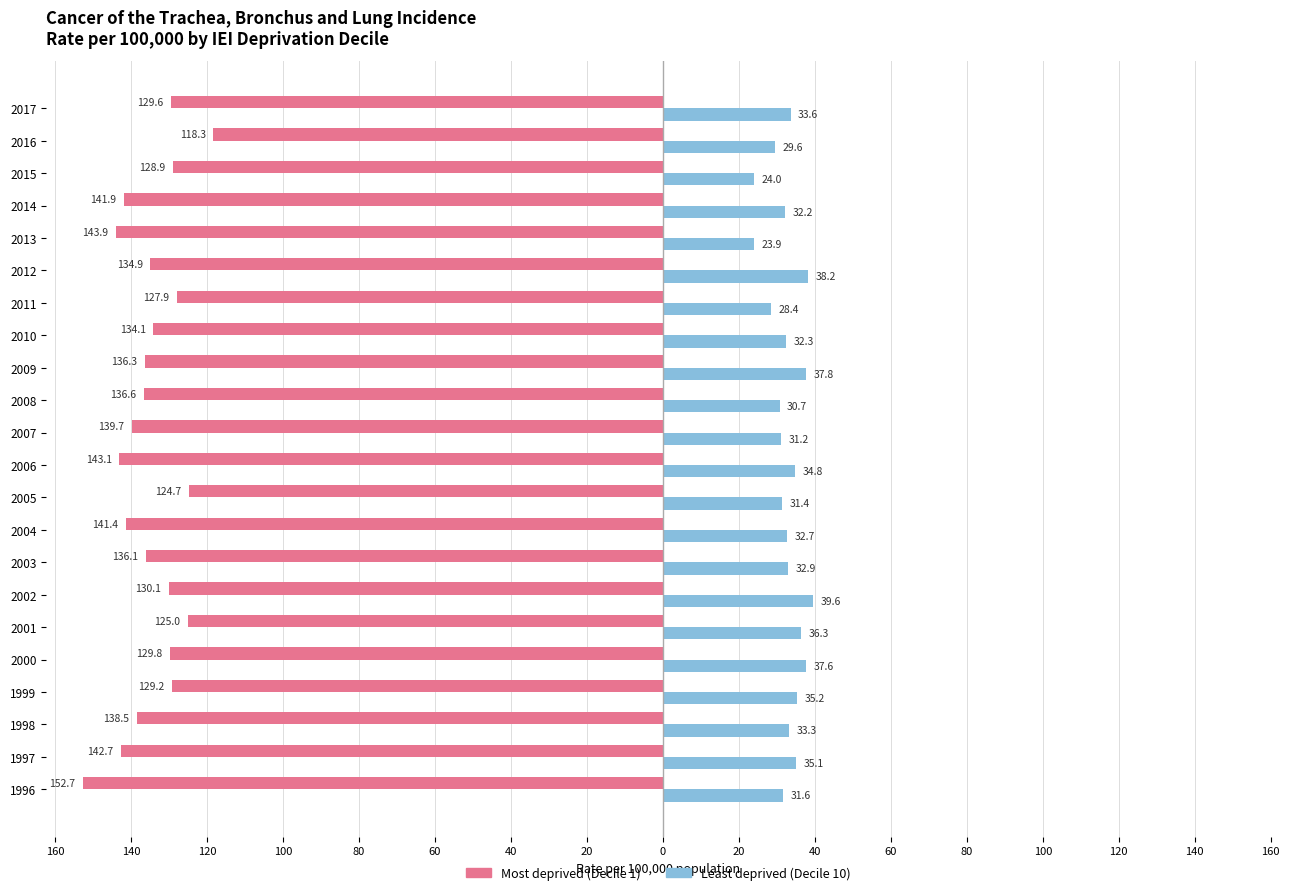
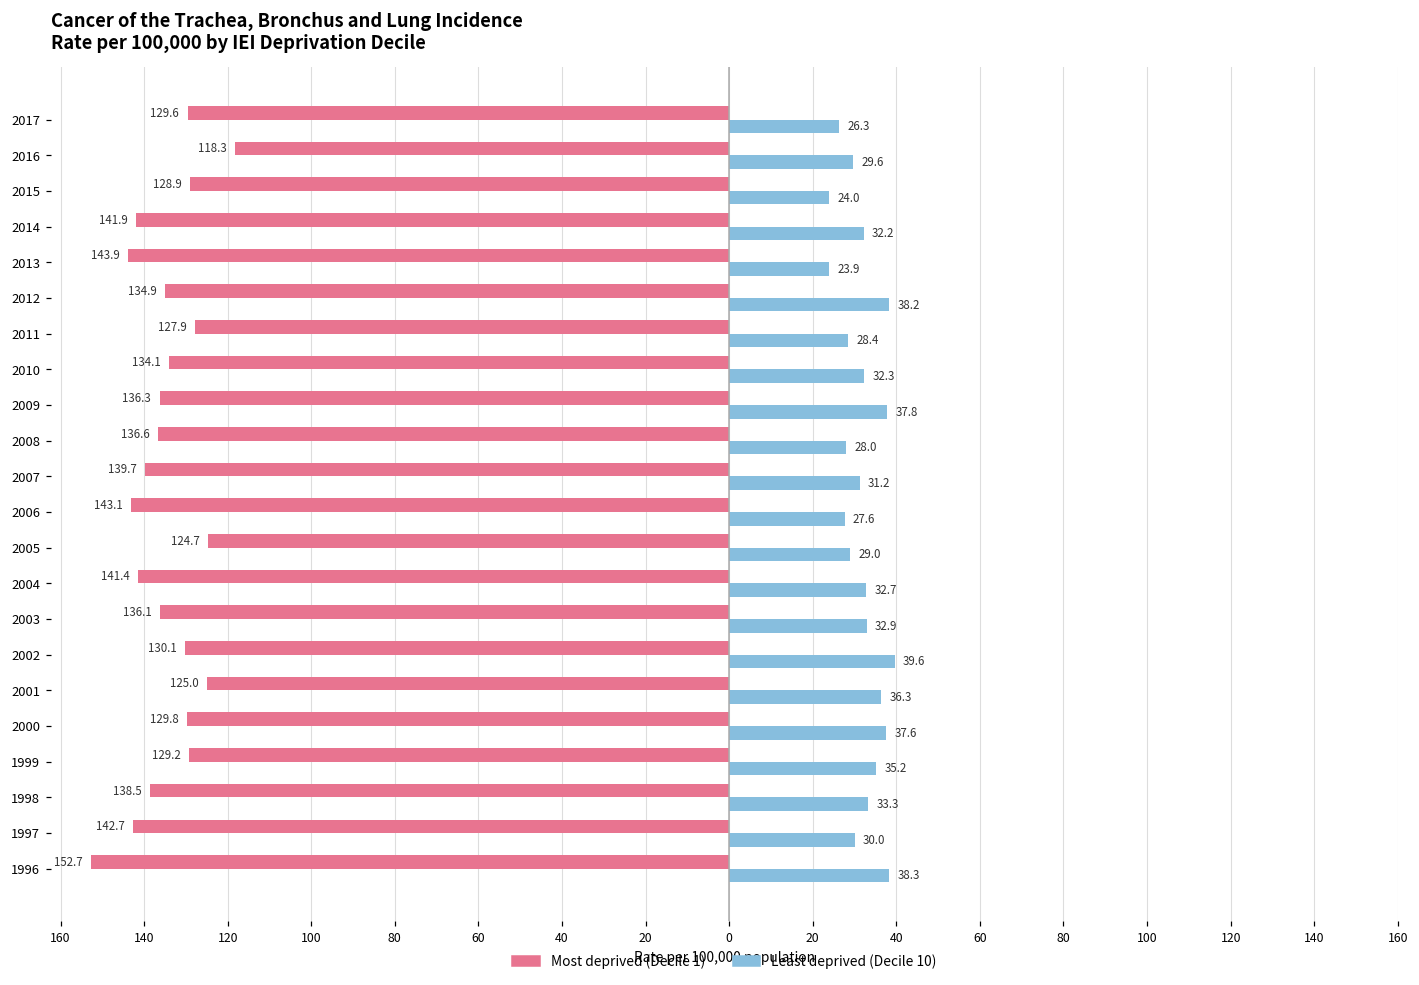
  {
    "Least deprived (Decile 10)": {
-     "2017": 33.6,
+     "2017": 26.3,
      "2016": 29.6,
      "2015": 24.0,
      "2014": 32.2,
      "2013": 23.9,
      "2012": 38.2,
      "2011": 28.4,
      "2010": 32.3,
      "2009": 37.8,
-     "2008": 30.7,
+     "2008": 28.0,
      "2007": 31.2,
-     "2006": 34.8,
-     "2005": 31.4,
+     "2006": 27.6,
+     "2005": 29.0,
      "2004": 32.7,
      "2003": 32.9,
      "2002": 39.6,
      "2001": 36.3,
      "2000": 37.6,
      "1999": 35.2,
      "1998": 33.3,
-     "1997": 35.1,
-     "1996": 31.6
+     "1997": 30.0,
+     "1996": 38.3
    }
  }
